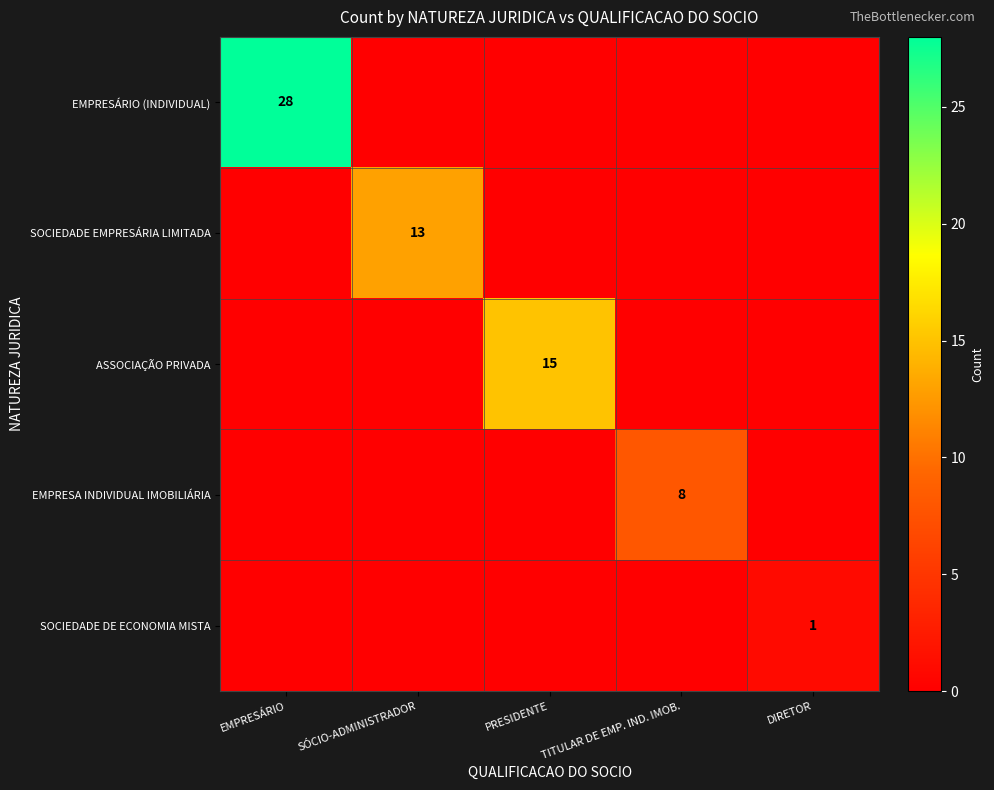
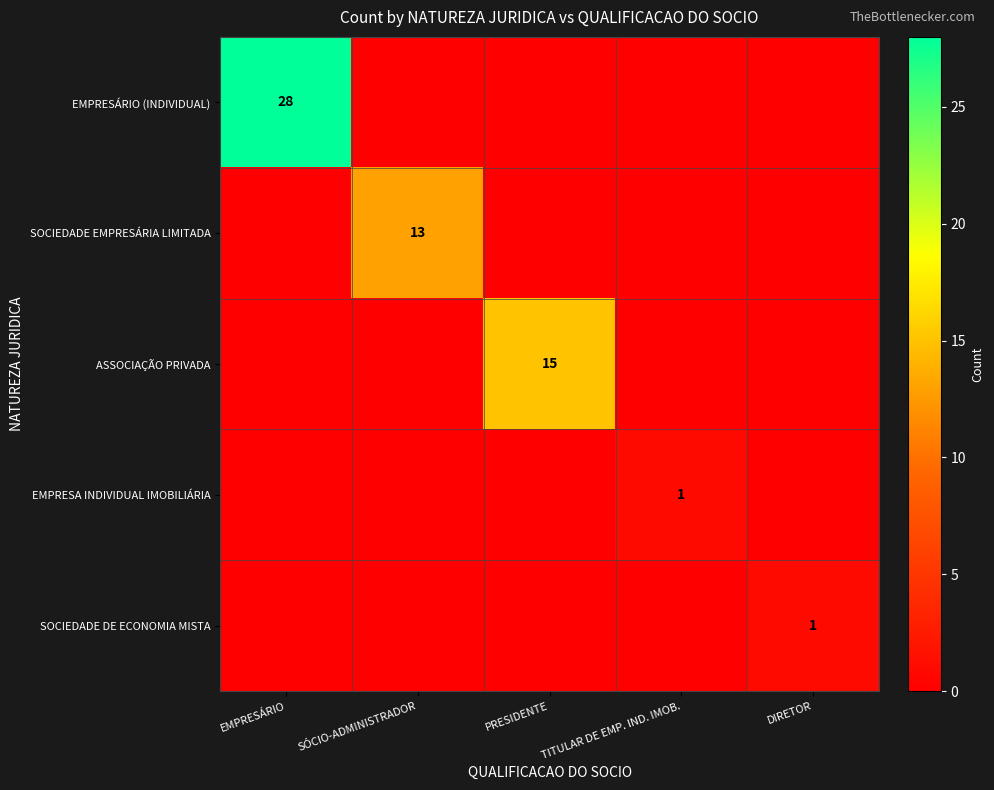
  {
    "EMPRESÁRIO (INDIVIDUAL)": {
      "EMPRESÁRIO": 28
    },
    "SOCIEDADE EMPRESÁRIA LIMITADA": {
      "SÓCIO-ADMINISTRADOR": 13
    },
    "ASSOCIAÇÃO PRIVADA": {
      "PRESIDENTE": 15
    },
    "EMPRESA INDIVIDUAL IMOBILIÁRIA": {
-     "TITULAR DE EMP. IND. IMOB.": 8
+     "TITULAR DE EMP. IND. IMOB.": 1
    },
    "SOCIEDADE DE ECONOMIA MISTA": {
      "DIRETOR": 1
    }
  }
